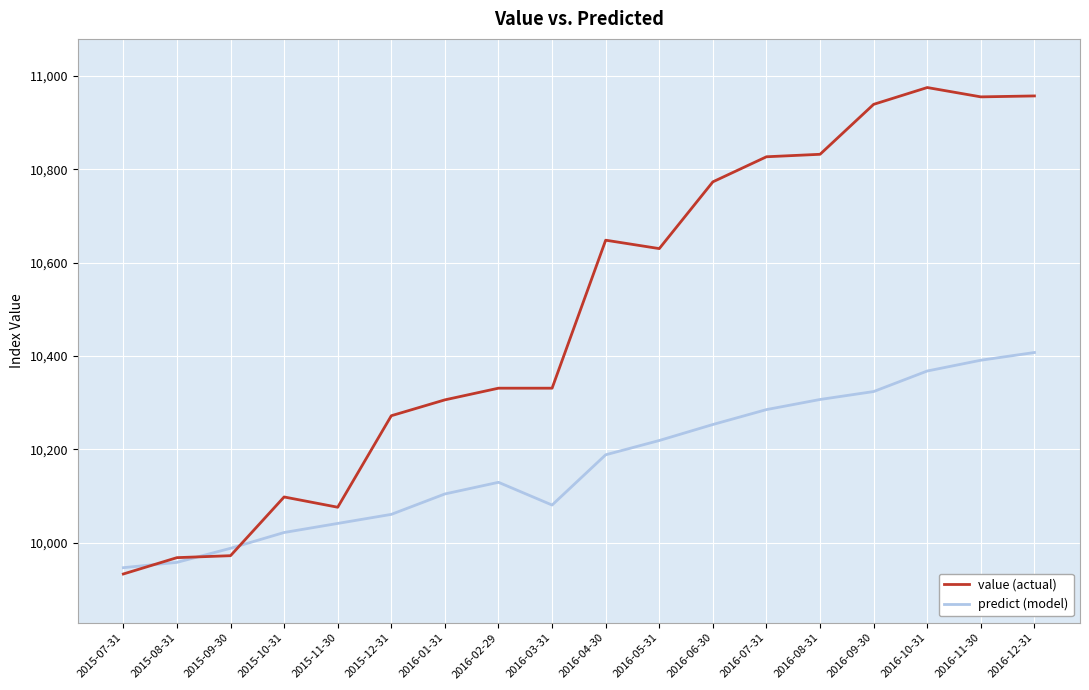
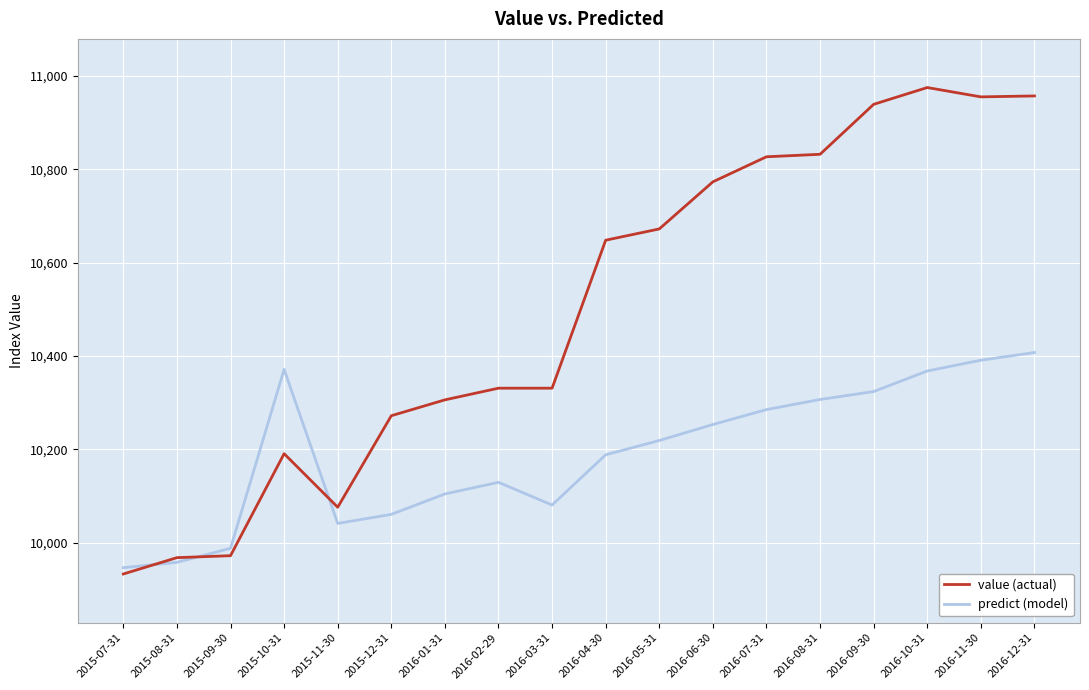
  {
    "value (actual)": {
      "2015-07-31": "9,930",
      "2015-08-31": "9,970",
      "2015-09-30": "9,970",
-     "2015-10-31": "10,100",
+     "2015-10-31": "10,190",
      "2015-11-30": "10,080",
      "2015-12-31": "10,270",
      "2016-01-31": "10,310",
      "2016-02-29": "10,330",
      "2016-03-31": "10,330",
      "2016-04-30": "10,650",
-     "2016-05-31": "10,630",
+     "2016-05-31": "10,670",
      "2016-06-30": "10,770",
      "2016-07-31": "10,830",
      "2016-08-31": "10,830",
      "2016-09-30": "10,940",
      "2016-10-31": "10,980",
      "2016-11-30": "10,960",
      "2016-12-31": "10,960"
    },
    "predict (model)": {
      "2015-07-31": "9,950",
      "2015-08-31": "9,960",
      "2015-09-30": "9,990",
-     "2015-10-31": "10,020",
+     "2015-10-31": "10,370",
      "2015-11-30": "10,040",
      "2015-12-31": "10,060",
      "2016-01-31": "10,100",
      "2016-02-29": "10,130",
      "2016-03-31": "10,080",
      "2016-04-30": "10,190",
      "2016-05-31": "10,220",
      "2016-06-30": "10,250",
      "2016-07-31": "10,290",
      "2016-08-31": "10,310",
      "2016-09-30": "10,320",
      "2016-10-31": "10,370",
      "2016-11-30": "10,390",
      "2016-12-31": "10,410"
    }
  }
